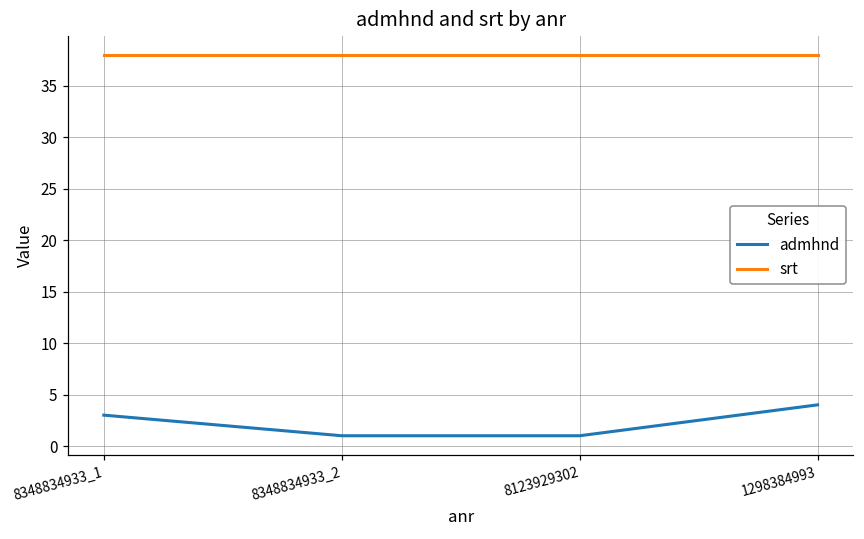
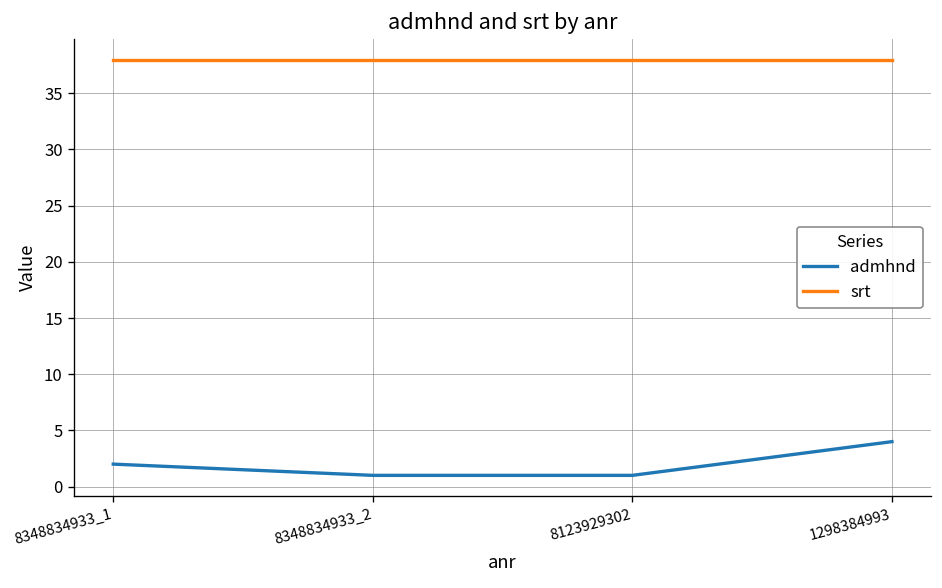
  {
    "admhnd": {
-     "8348834933_1": 3,
+     "8348834933_1": 2,
      "8348834933_2": 1,
      "8123929302": 1,
      "1298384993": 4
    },
    "srt": {
      "8348834933_1": 38,
      "8348834933_2": 38,
      "8123929302": 38,
      "1298384993": 38
    }
  }
